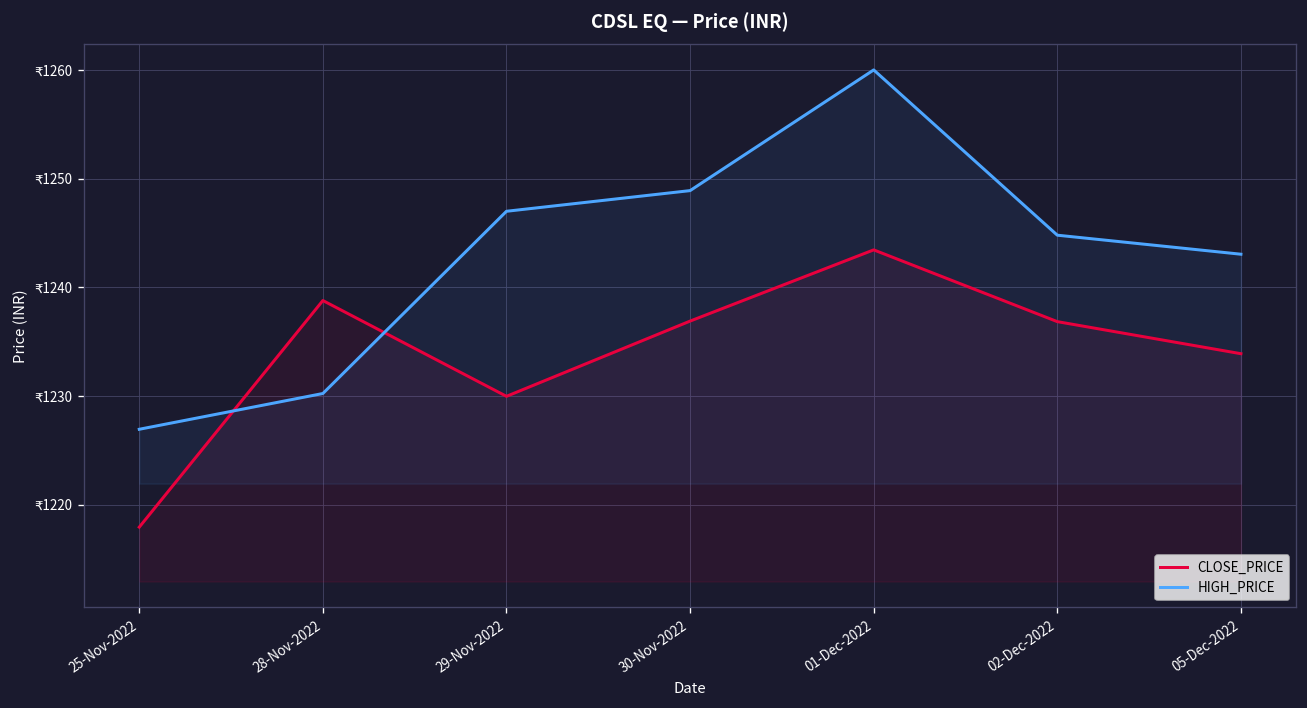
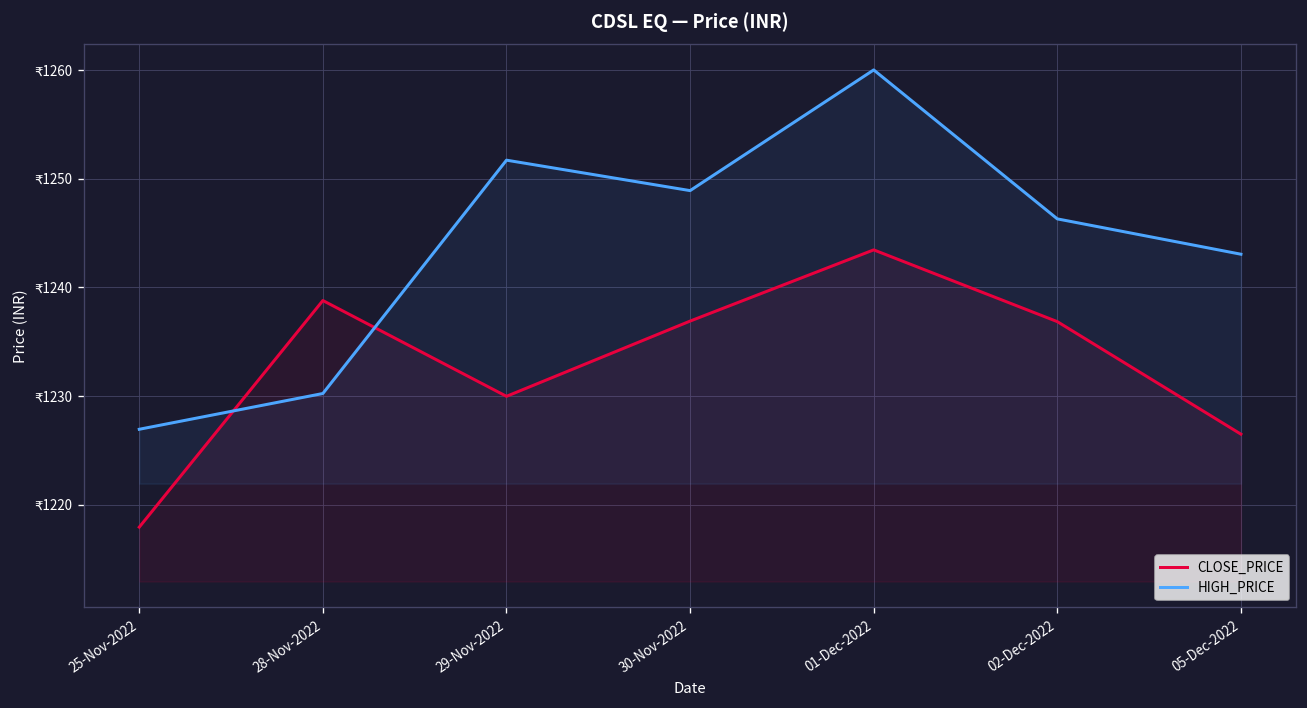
  {
    "CLOSE_PRICE": {
      "25-Nov-2022": "₹1218",
      "28-Nov-2022": "₹1239",
      "29-Nov-2022": "₹1230",
      "30-Nov-2022": "₹1237",
      "01-Dec-2022": "₹1243",
      "02-Dec-2022": "₹1237",
-     "05-Dec-2022": "₹1234"
+     "05-Dec-2022": "₹1227"
    },
    "HIGH_PRICE": {
      "25-Nov-2022": "₹1227",
      "28-Nov-2022": "₹1230",
-     "29-Nov-2022": "₹1247",
+     "29-Nov-2022": "₹1252",
      "30-Nov-2022": "₹1249",
      "01-Dec-2022": "₹1260",
-     "02-Dec-2022": "₹1245",
+     "02-Dec-2022": "₹1246",
      "05-Dec-2022": "₹1243"
    }
  }
